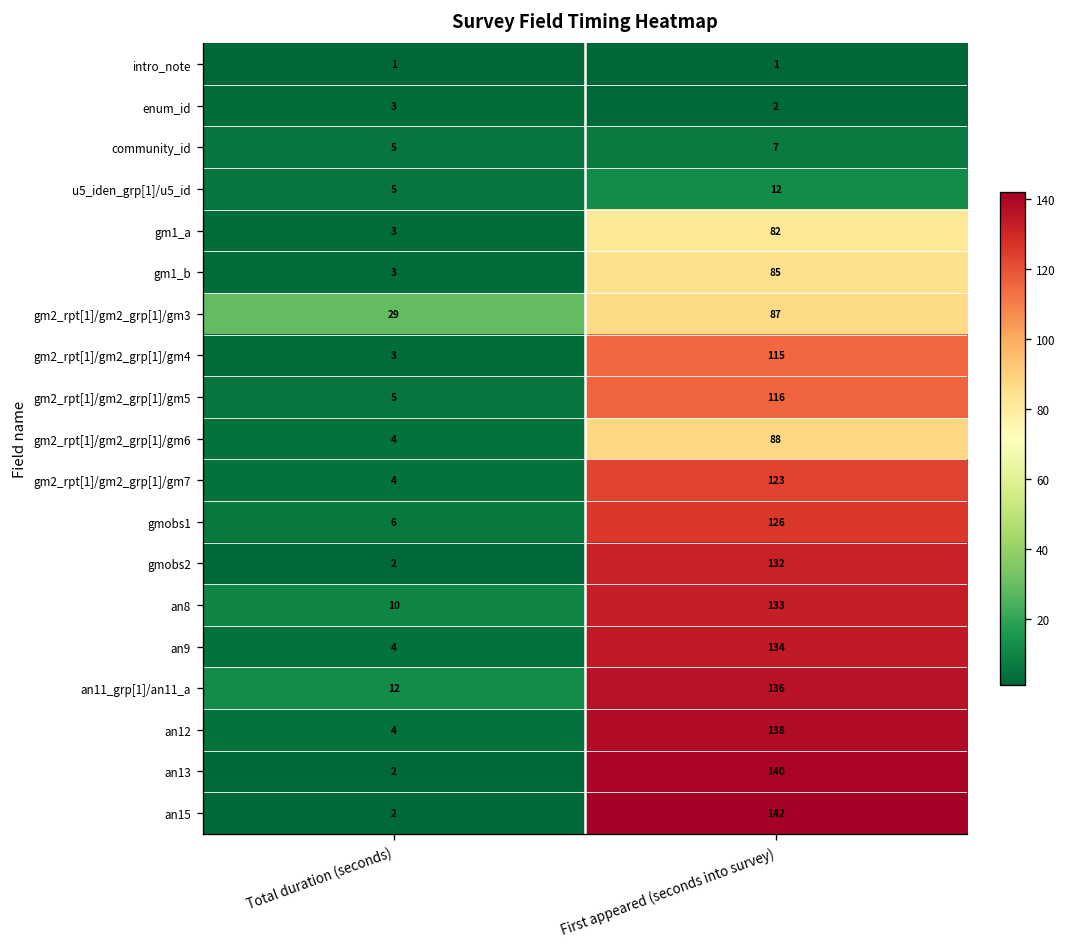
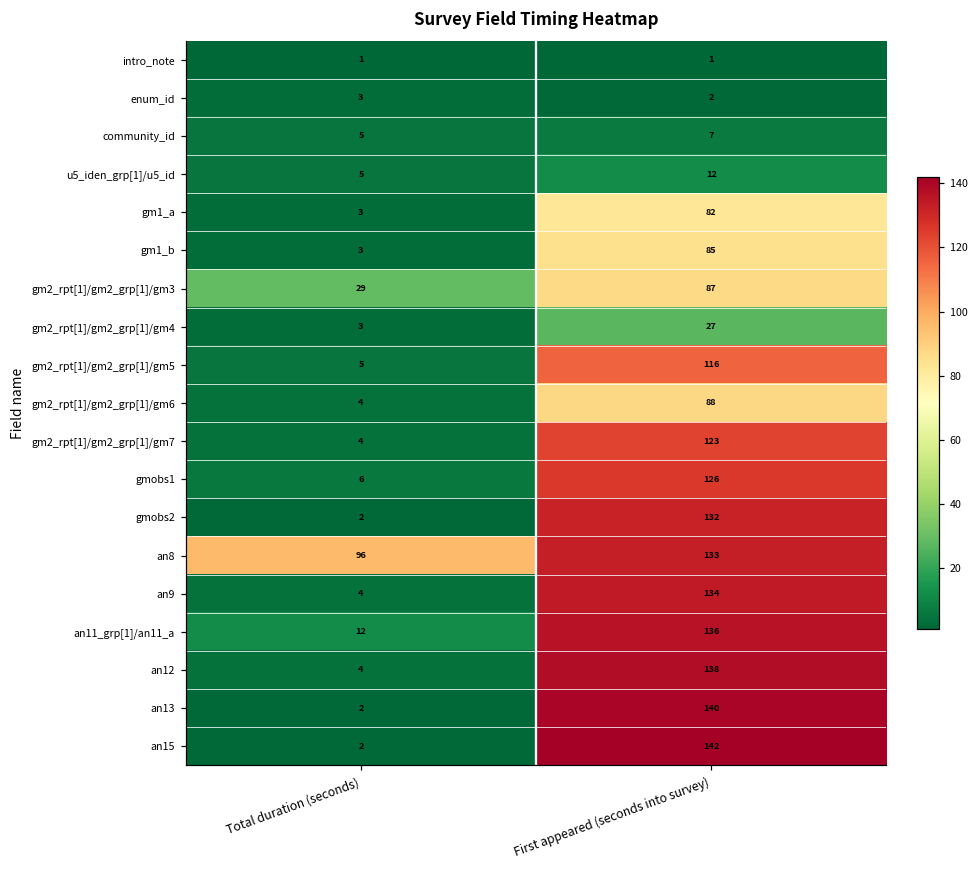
  {
    "intro_note": {
      "Total duration (seconds)": 1,
      "First appeared (seconds into survey)": 1
    },
    "enum_id": {
      "Total duration (seconds)": 3,
      "First appeared (seconds into survey)": 2
    },
    "community_id": {
      "Total duration (seconds)": 5,
      "First appeared (seconds into survey)": 7
    },
    "u5_iden_grp[1]/u5_id": {
      "Total duration (seconds)": 5,
      "First appeared (seconds into survey)": 12
    },
    "gm1_a": {
      "Total duration (seconds)": 3,
      "First appeared (seconds into survey)": 82
    },
    "gm1_b": {
      "Total duration (seconds)": 3,
      "First appeared (seconds into survey)": 85
    },
    "gm2_rpt[1]/gm2_grp[1]/gm3": {
      "Total duration (seconds)": 29,
      "First appeared (seconds into survey)": 87
    },
    "gm2_rpt[1]/gm2_grp[1]/gm4": {
      "Total duration (seconds)": 3,
-     "First appeared (seconds into survey)": 115
+     "First appeared (seconds into survey)": 27
    },
    "gm2_rpt[1]/gm2_grp[1]/gm5": {
      "Total duration (seconds)": 5,
      "First appeared (seconds into survey)": 116
    },
    "gm2_rpt[1]/gm2_grp[1]/gm6": {
      "Total duration (seconds)": 4,
      "First appeared (seconds into survey)": 88
    },
    "gm2_rpt[1]/gm2_grp[1]/gm7": {
      "Total duration (seconds)": 4,
      "First appeared (seconds into survey)": 123
    },
    "gmobs1": {
      "Total duration (seconds)": 6,
      "First appeared (seconds into survey)": 126
    },
    "gmobs2": {
      "Total duration (seconds)": 2,
      "First appeared (seconds into survey)": 132
    },
    "an8": {
-     "Total duration (seconds)": 10,
+     "Total duration (seconds)": 96,
      "First appeared (seconds into survey)": 133
    },
    "an9": {
      "Total duration (seconds)": 4,
      "First appeared (seconds into survey)": 134
    },
    "an11_grp[1]/an11_a": {
      "Total duration (seconds)": 12,
      "First appeared (seconds into survey)": 136
    },
    "an12": {
      "Total duration (seconds)": 4,
      "First appeared (seconds into survey)": 138
    },
    "an13": {
      "Total duration (seconds)": 2,
      "First appeared (seconds into survey)": 140
    },
    "an15": {
      "Total duration (seconds)": 2,
      "First appeared (seconds into survey)": 142
    }
  }
